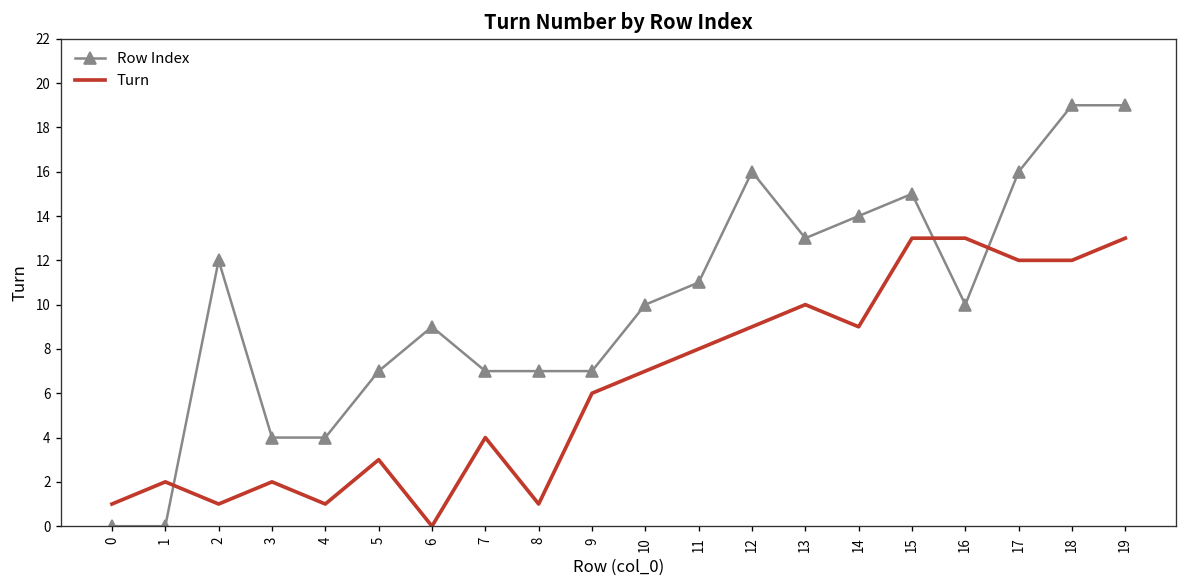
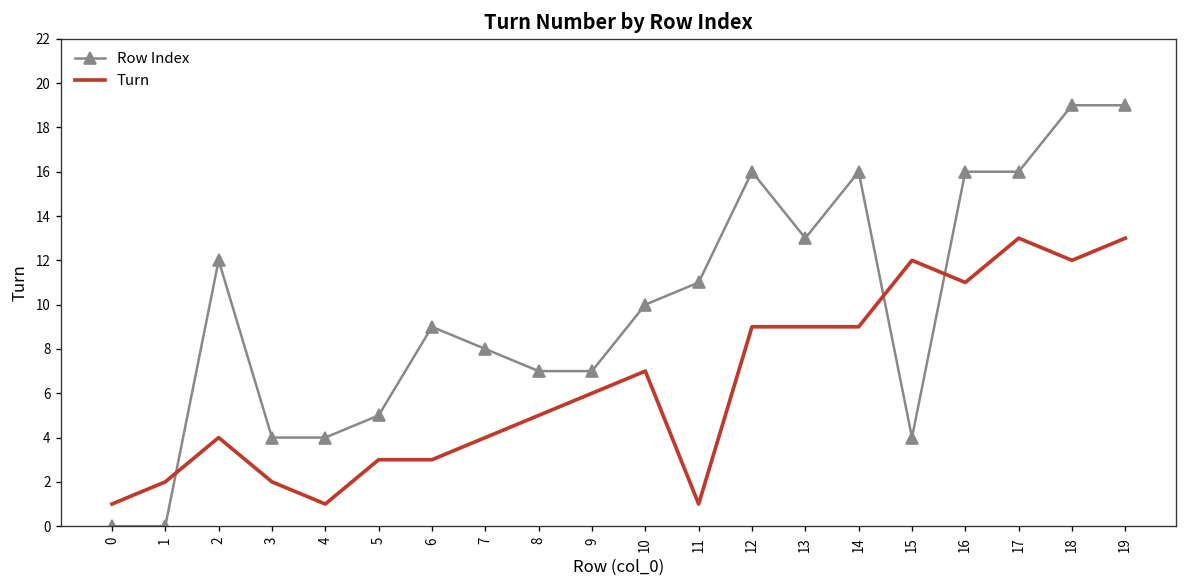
  {
    "Row Index": {
      "0": 0,
      "1": 0,
      "2": 12,
      "3": 4,
      "4": 4,
-     "5": 7,
+     "5": 5,
      "6": 9,
-     "7": 7,
+     "7": 8,
      "8": 7,
      "9": 7,
      "10": 10,
      "11": 11,
      "12": 16,
      "13": 13,
-     "14": 14,
-     "15": 15,
-     "16": 10,
+     "14": 16,
+     "15": 4,
+     "16": 16,
      "17": 16,
      "18": 19,
      "19": 19
    },
    "Turn": {
      "0": 1,
      "1": 2,
-     "2": 1,
+     "2": 4,
      "3": 2,
      "4": 1,
      "5": 3,
-     "6": 0,
+     "6": 3,
      "7": 4,
-     "8": 1,
+     "8": 5,
      "9": 6,
      "10": 7,
-     "11": 8,
+     "11": 1,
      "12": 9,
-     "13": 10,
+     "13": 9,
      "14": 9,
-     "15": 13,
-     "16": 13,
-     "17": 12,
+     "15": 12,
+     "16": 11,
+     "17": 13,
      "18": 12,
      "19": 13
    }
  }
